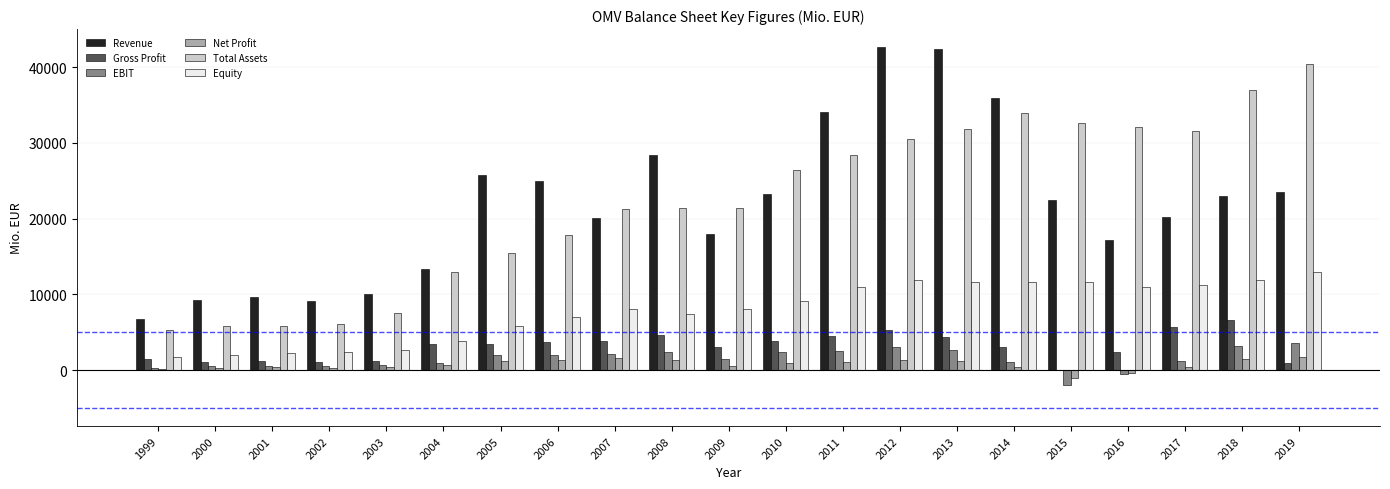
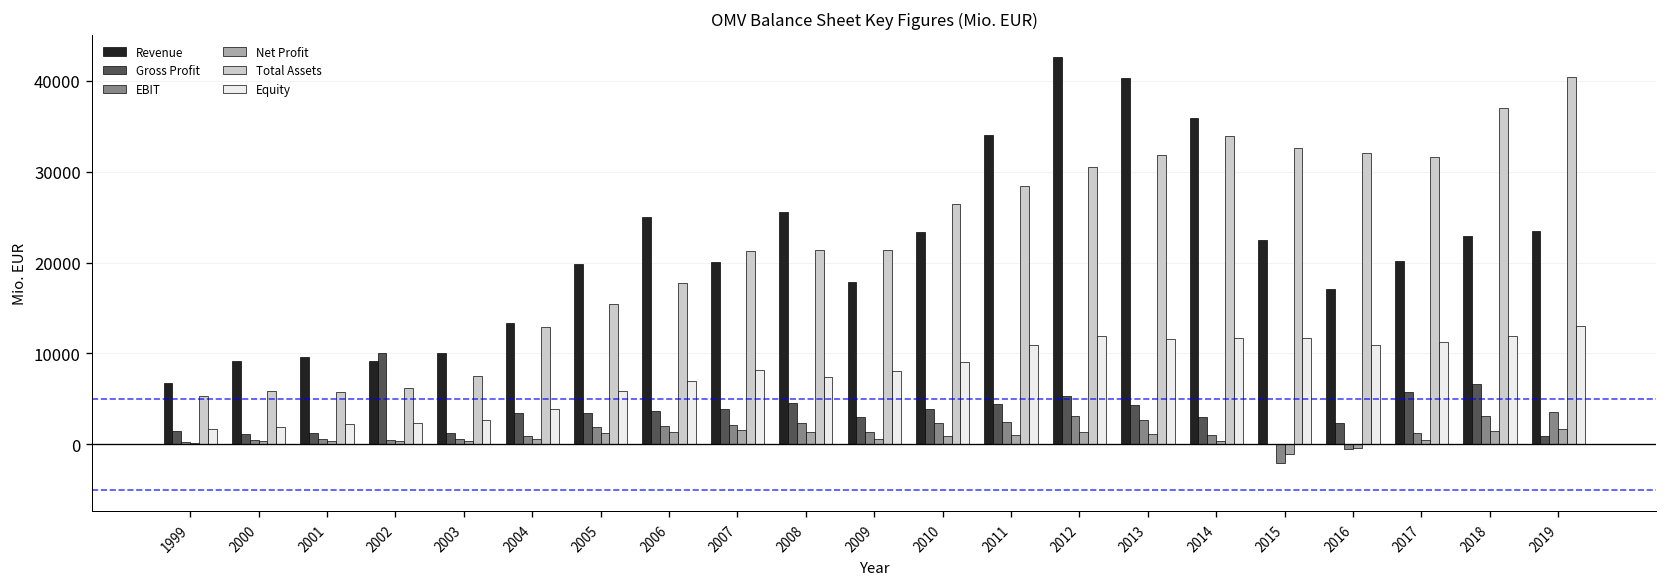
  {
    "Revenue": {
      "1999": 7000,
      "2000": 9000,
      "2001": 10000,
      "2002": 9000,
      "2003": 10000,
      "2004": 13000,
-     "2005": 26000,
+     "2005": 20000,
      "2006": 25000,
      "2007": 20000,
-     "2008": 28000,
+     "2008": 26000,
      "2009": 18000,
      "2010": 23000,
      "2011": 34000,
      "2012": 43000,
-     "2013": 42000,
+     "2013": 40000,
      "2014": 36000,
      "2015": 23000,
      "2016": 17000,
      "2017": 20000,
      "2018": 23000,
      "2019": 23000
    },
    "Gross Profit": {
      "1999": 1000,
      "2000": 1000,
      "2001": 1000,
-     "2002": 1000,
+     "2002": 10000,
      "2003": 1000,
      "2004": 3000,
      "2005": 3000,
      "2006": 4000,
      "2007": 4000,
      "2008": 5000,
      "2009": 3000,
      "2010": 4000,
      "2011": 4000,
      "2012": 5000,
      "2013": 4000,
      "2014": 3000,
      "2016": 2000,
      "2017": 6000,
      "2018": 7000,
      "2019": 1000
    }
  }
